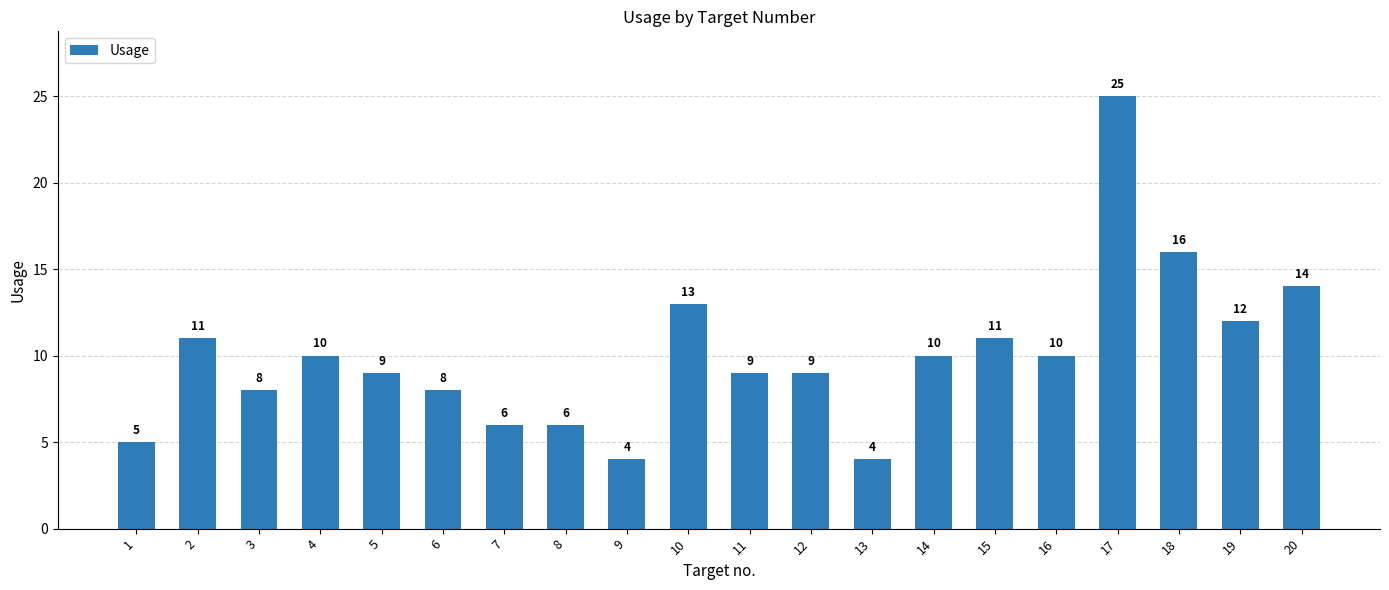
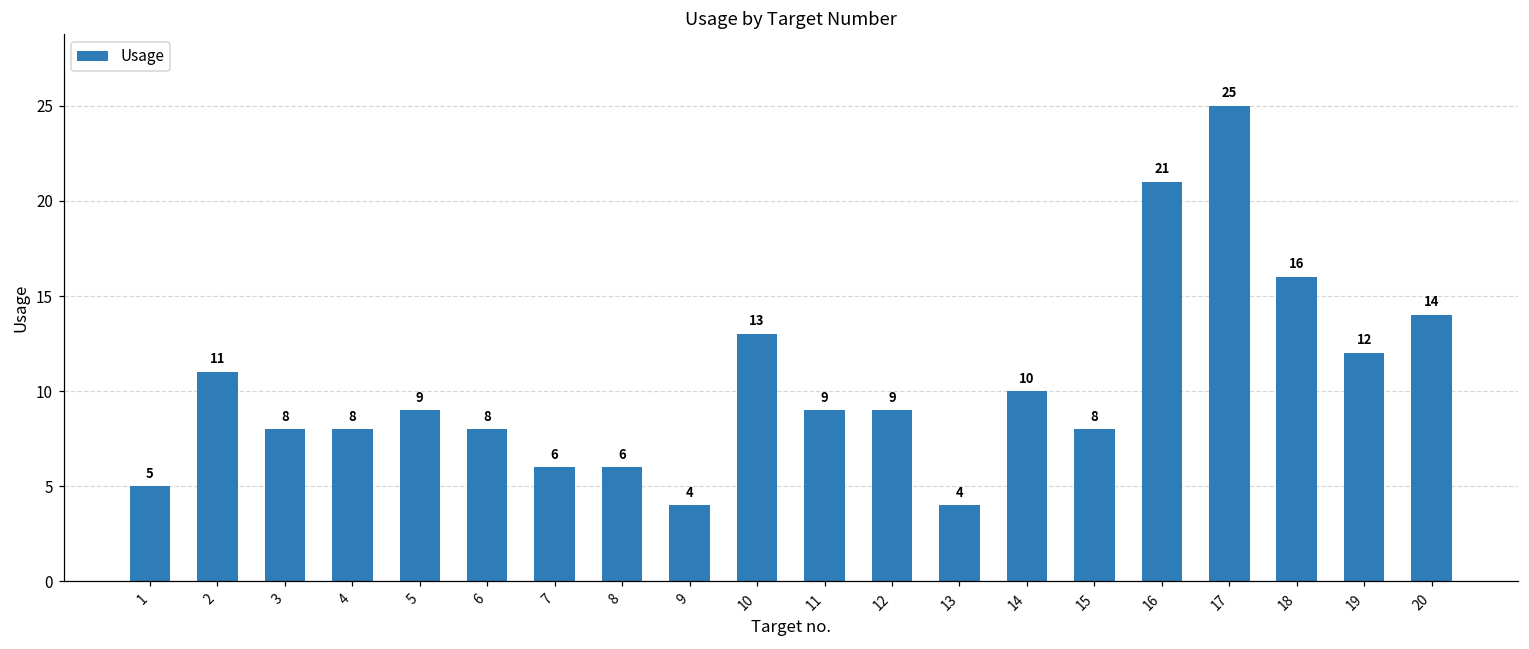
  {
    "1": 5,
    "2": 11,
    "3": 8,
-   "4": 10,
+   "4": 8,
    "5": 9,
    "6": 8,
    "7": 6,
    "8": 6,
    "9": 4,
    "10": 13,
    "11": 9,
    "12": 9,
    "13": 4,
    "14": 10,
-   "15": 11,
-   "16": 10,
+   "15": 8,
+   "16": 21,
    "17": 25,
    "18": 16,
    "19": 12,
    "20": 14
  }
